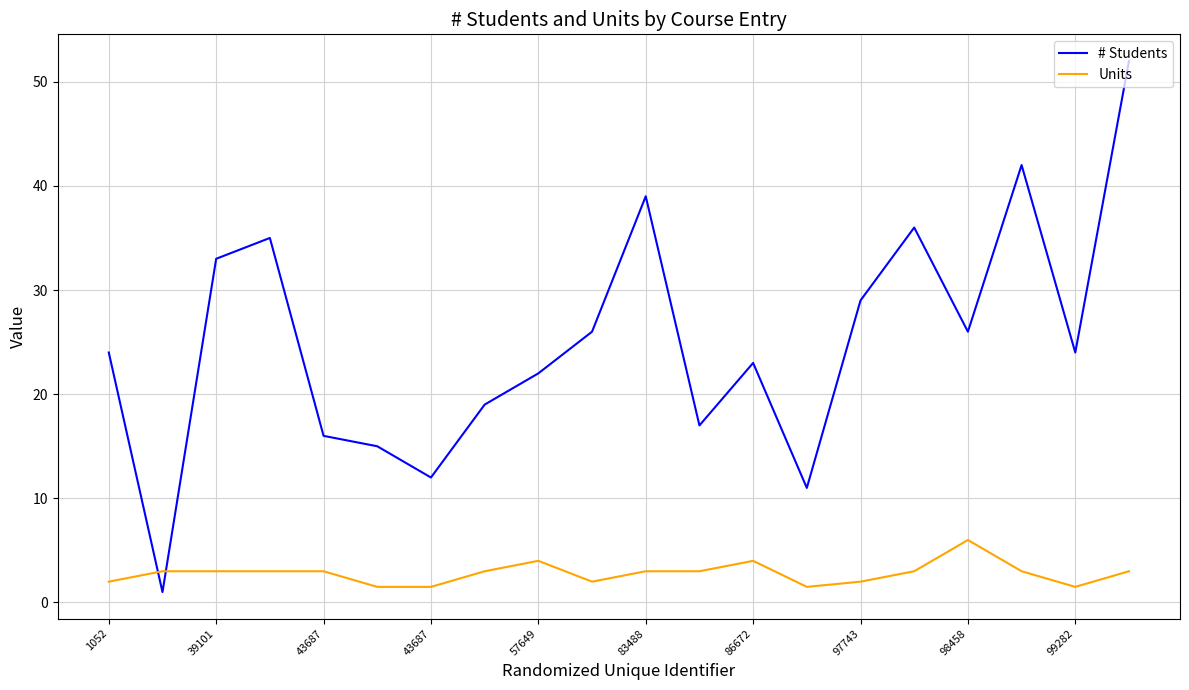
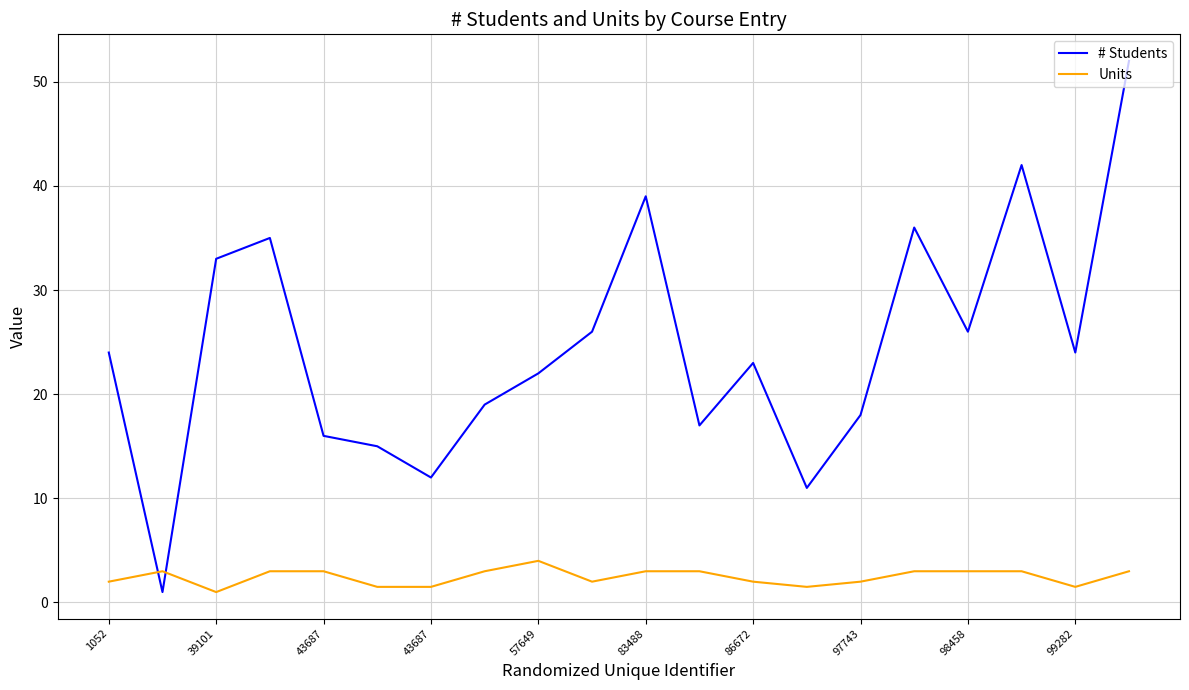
  {
    "# Students": {
      "1052": 24,
      "39101": 33,
      "57649": 22,
      "83488": 39,
      "86672": 23,
-     "97743": 29,
+     "97743": 18,
      "98458": 26,
      "99282": 24
    },
    "Units": {
      "1052": 2,
-     "39101": 3,
+     "39101": 1,
      "57649": 4,
      "83488": 3,
-     "86672": 4,
+     "86672": 2,
      "97743": 2,
-     "98458": 6,
+     "98458": 3,
      "99282": 1.5
    }
  }
